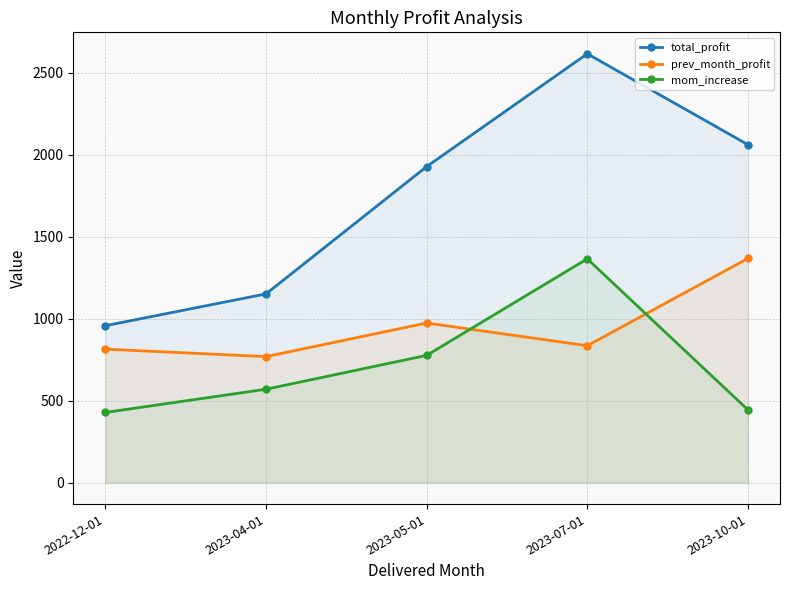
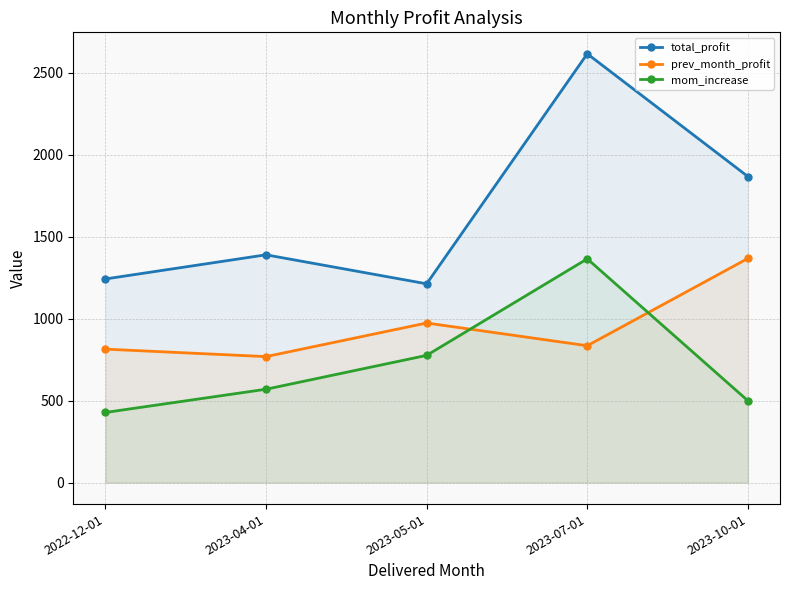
  {
    "total_profit": {
-     "2022-12-01": 960,
-     "2023-04-01": 1150,
-     "2023-05-01": 1930,
+     "2022-12-01": 1240,
+     "2023-04-01": 1390,
+     "2023-05-01": 1210,
      "2023-07-01": 2610,
-     "2023-10-01": 2060
+     "2023-10-01": 1870
    },
    "prev_month_profit": {
      "2022-12-01": 810,
      "2023-04-01": 770,
      "2023-05-01": 970,
      "2023-07-01": 830,
      "2023-10-01": 1370
    },
    "mom_increase": {
      "2022-12-01": 430,
      "2023-04-01": 570,
      "2023-05-01": 780,
      "2023-07-01": 1360,
-     "2023-10-01": 440
+     "2023-10-01": 500
    }
  }
